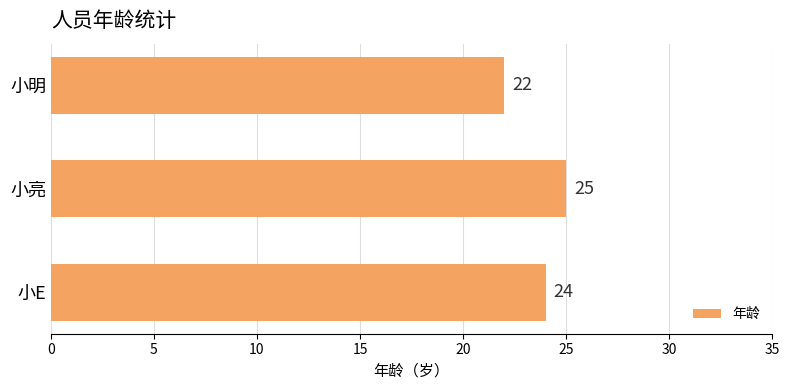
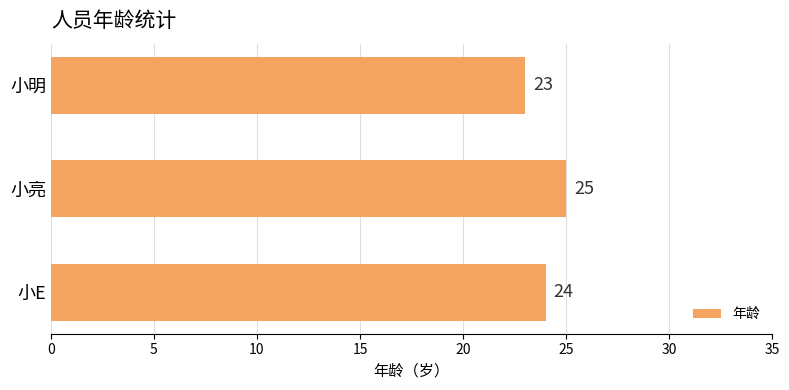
  {
-   "小明": 22,
+   "小明": 23,
    "小亮": 25,
    "小E": 24
  }
